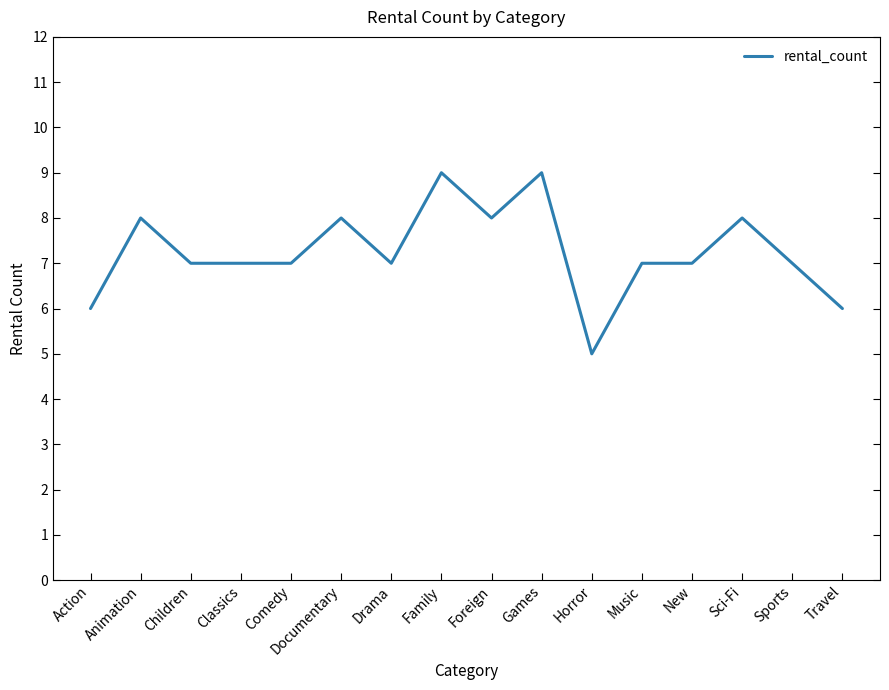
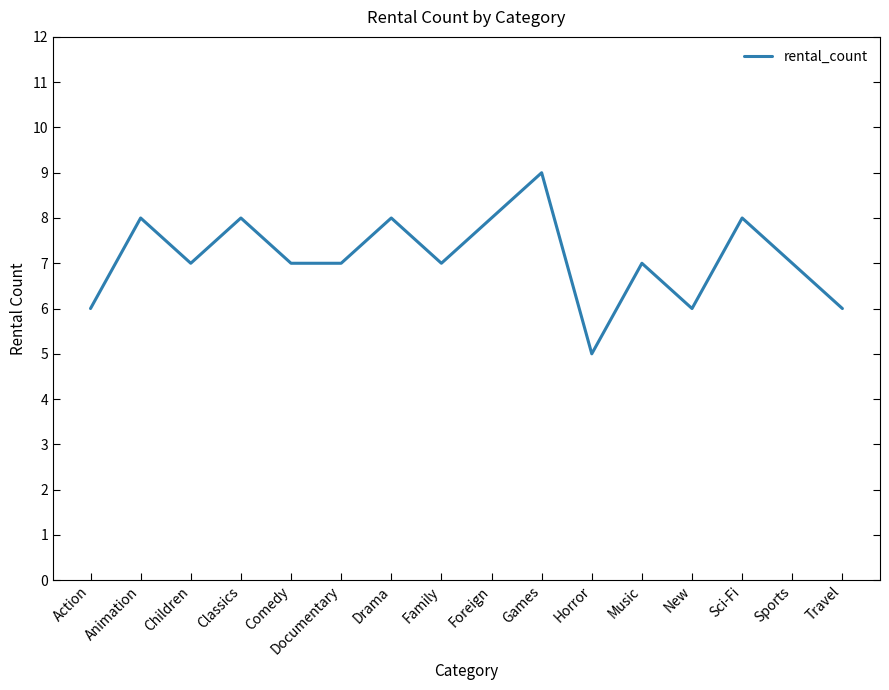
  {
    "Action": 6,
    "Animation": 8,
    "Children": 7,
-   "Classics": 7,
+   "Classics": 8,
    "Comedy": 7,
-   "Documentary": 8,
-   "Drama": 7,
-   "Family": 9,
+   "Documentary": 7,
+   "Drama": 8,
+   "Family": 7,
    "Foreign": 8,
    "Games": 9,
    "Horror": 5,
    "Music": 7,
-   "New": 7,
+   "New": 6,
    "Sci-Fi": 8,
    "Sports": 7,
    "Travel": 6
  }
